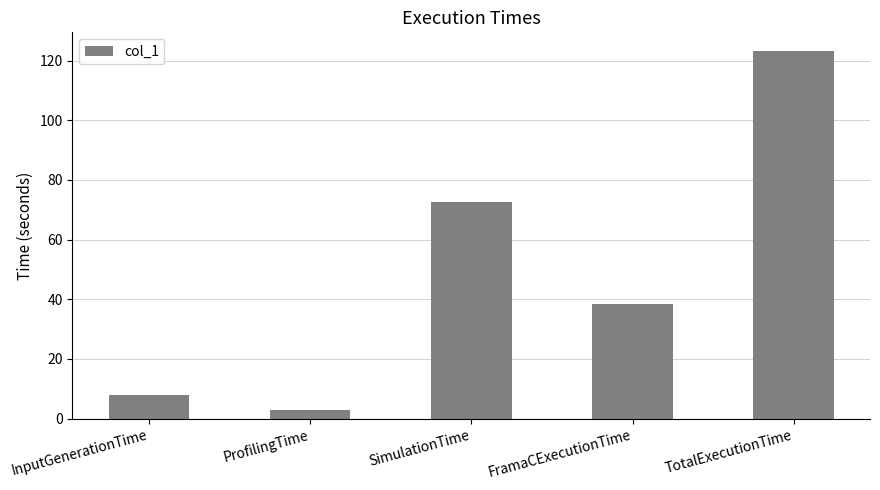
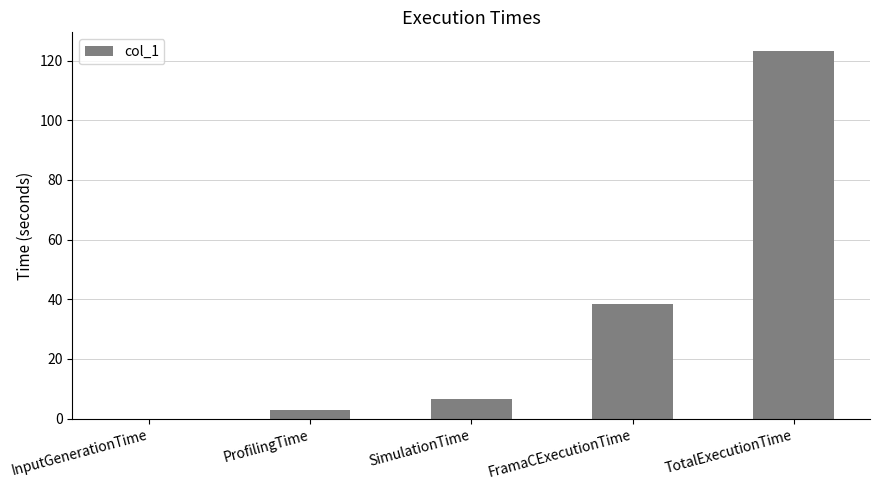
  {
-   "InputGenerationTime": 8,
+   "InputGenerationTime": 0,
    "ProfilingTime": 3,
-   "SimulationTime": 73,
+   "SimulationTime": 6,
    "FramaCExecutionTime": 38,
    "TotalExecutionTime": 123
  }
